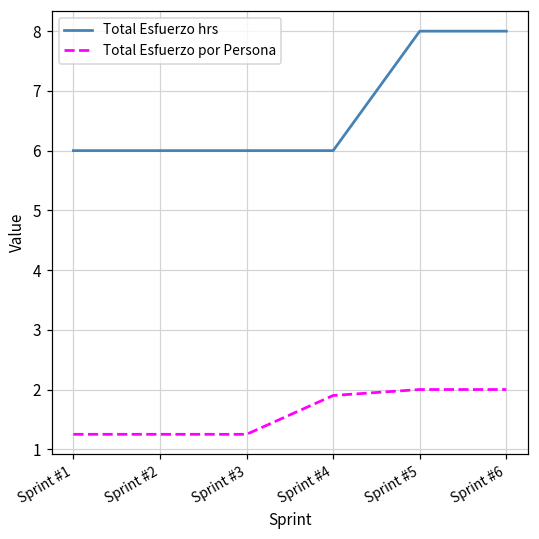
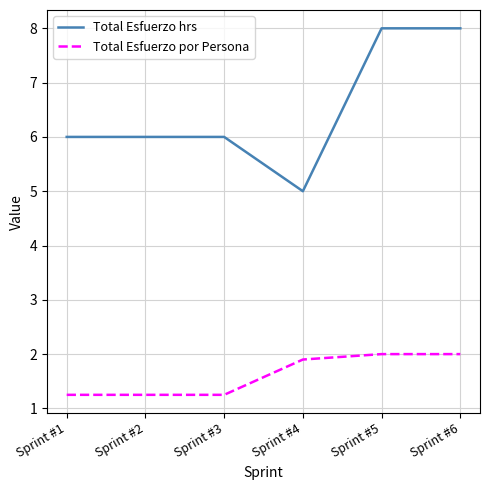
  {
    "Total Esfuerzo hrs": {
      "Sprint #1": 6,
      "Sprint #2": 6,
      "Sprint #3": 6,
-     "Sprint #4": 6,
+     "Sprint #4": 5,
      "Sprint #5": 8,
      "Sprint #6": 8
    },
    "Total Esfuerzo por Persona": {
      "Sprint #1": 1.3,
      "Sprint #2": 1.3,
      "Sprint #3": 1.3,
      "Sprint #4": 1.9,
      "Sprint #5": 2,
      "Sprint #6": 2
    }
  }
